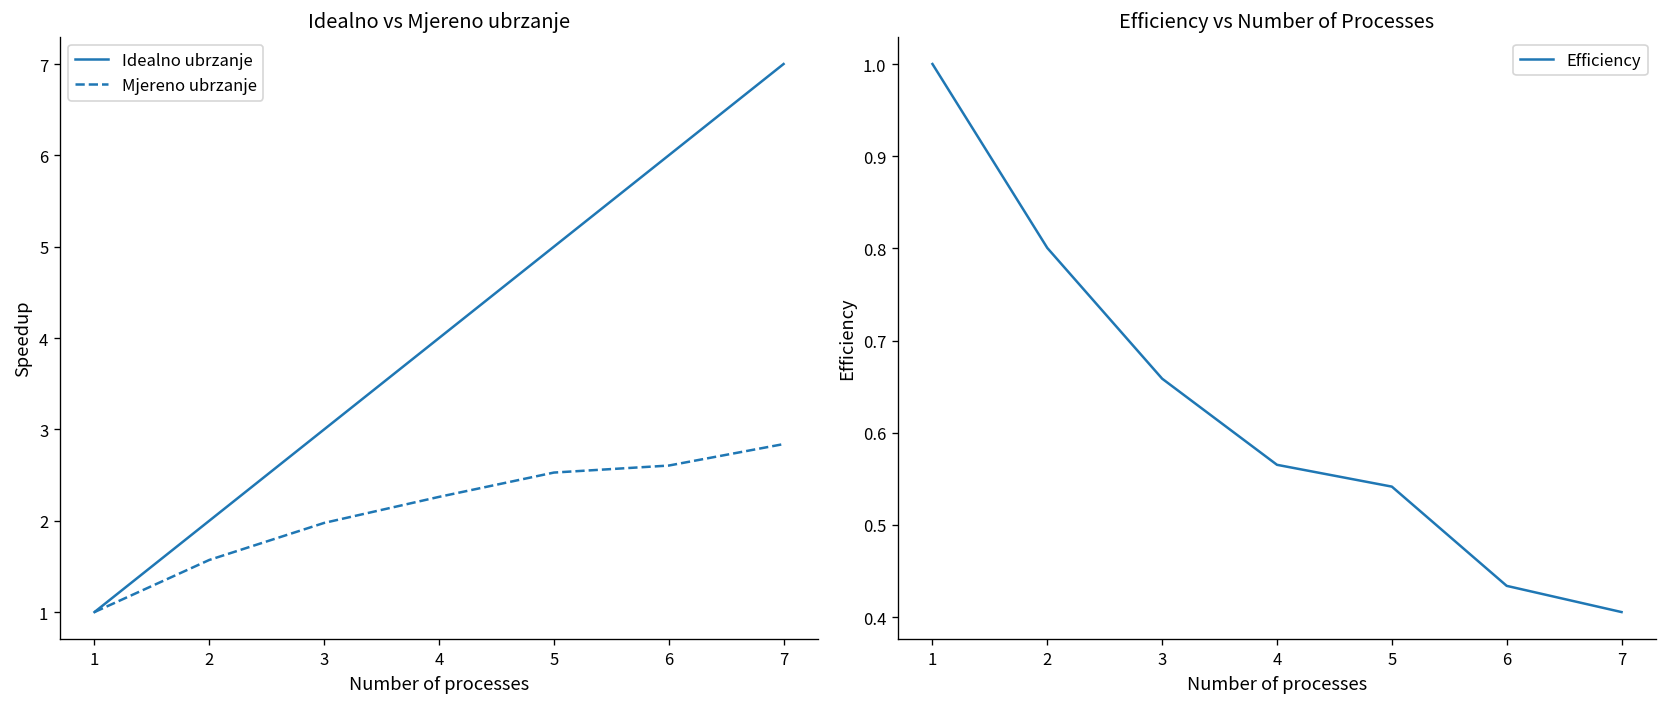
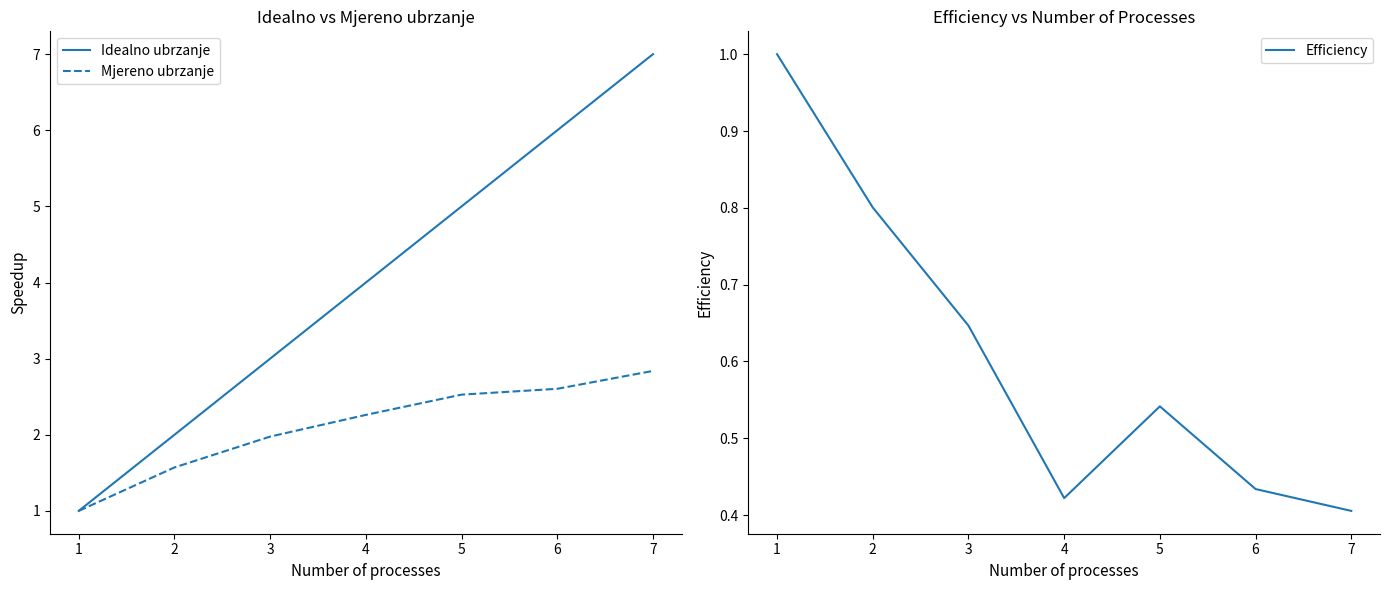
  {
    "Efficiency vs Number of Processes": {
      "1": 1.00,
      "2": 0.80,
-     "3": 0.66,
-     "4": 0.57,
+     "3": 0.65,
+     "4": 0.42,
      "5": 0.54,
      "6": 0.43,
      "7": 0.41
    }
  }
